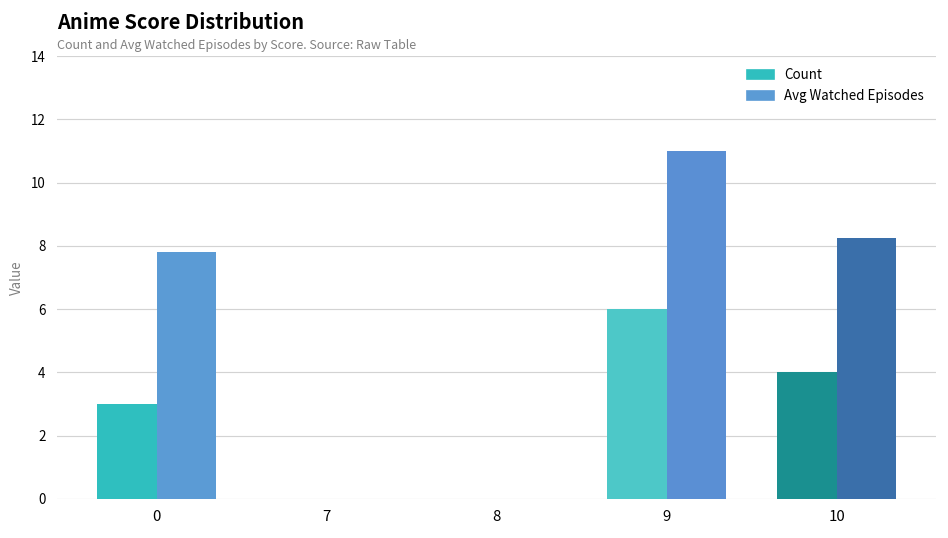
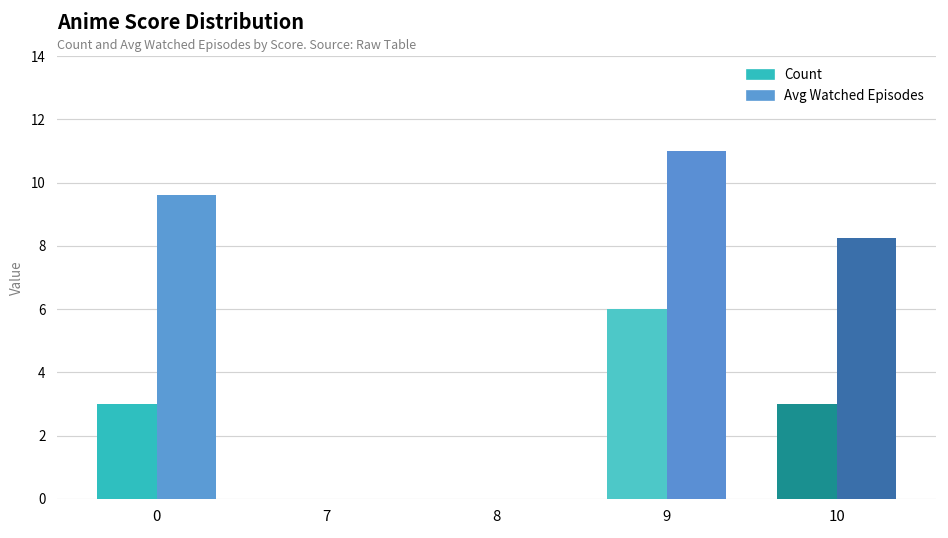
  {
    "Count": {
      "0": 3,
      "7": 0,
      "8": 0,
      "9": 6,
-     "10": 4
+     "10": 3
    },
    "Avg Watched Episodes": {
-     "0": 7.8,
+     "0": 9.6,
      "7": 0.0,
      "8": 0.0,
      "9": 11.0,
      "10": 8.3
    }
  }
